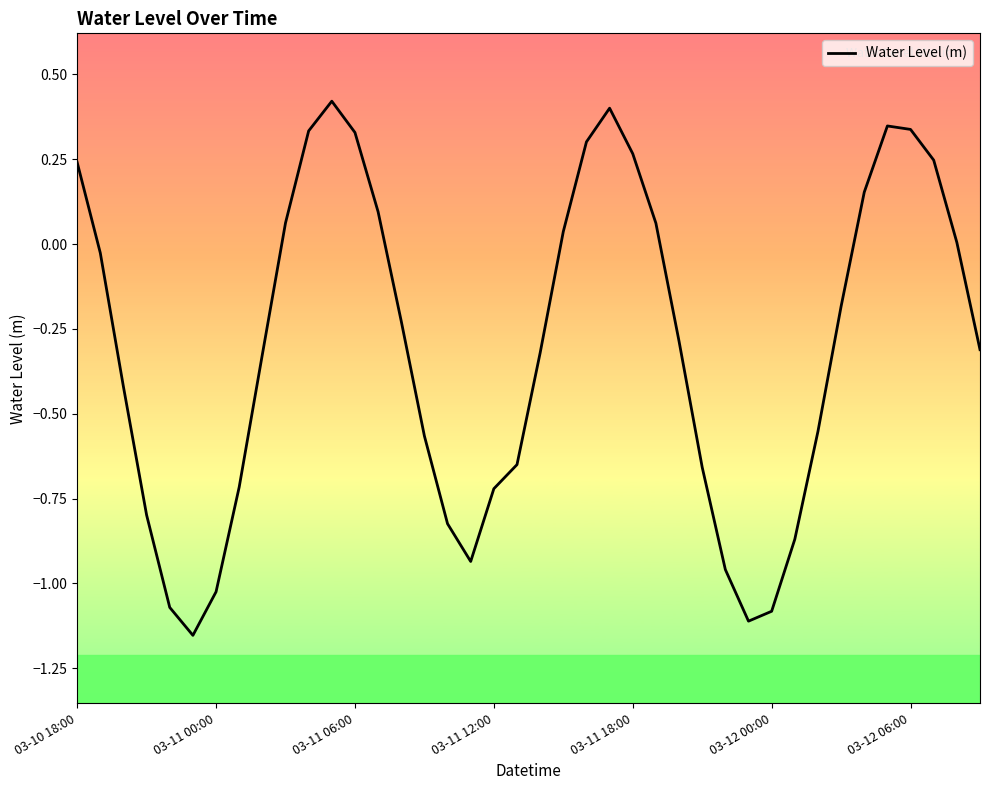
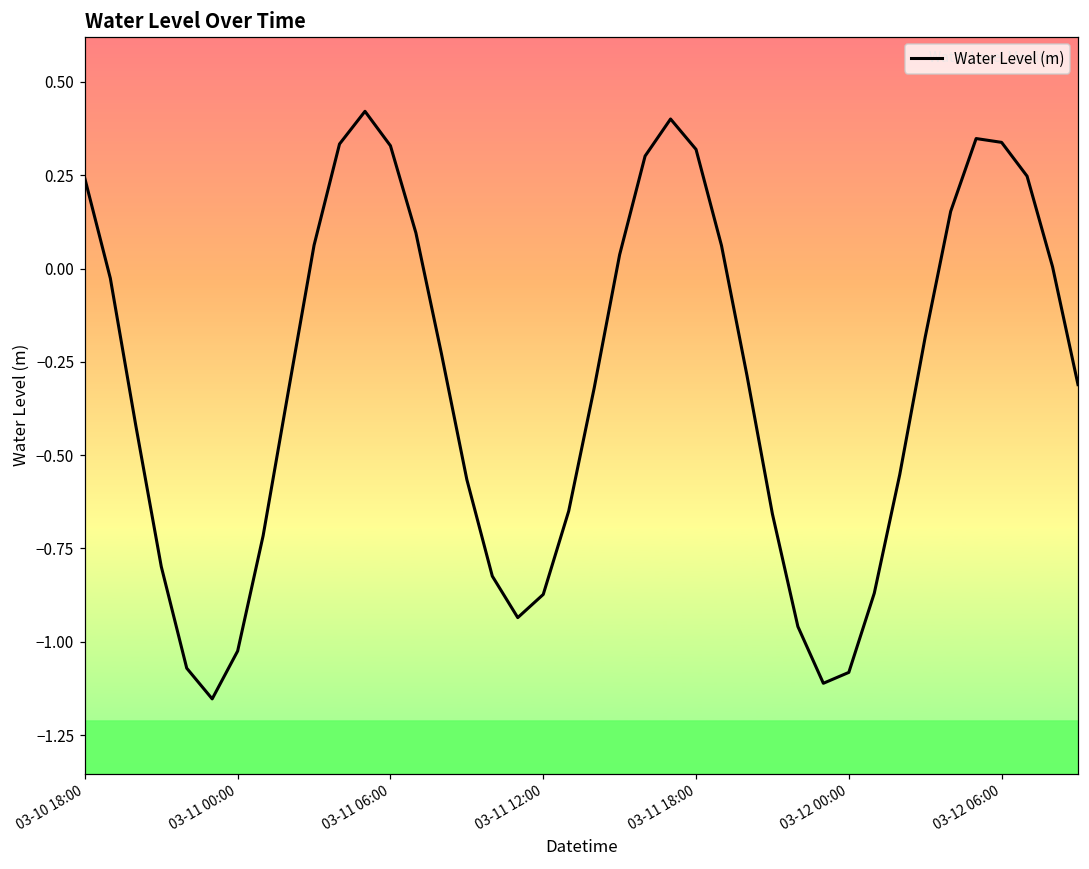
  {
    "03-10 18:00": 0.24,
    "03-11 00:00": -1.02,
    "03-11 06:00": 0.33,
-   "03-11 12:00": -0.72,
-   "03-11 18:00": 0.27,
+   "03-11 12:00": -0.87,
+   "03-11 18:00": 0.32,
    "03-12 00:00": -1.08,
    "03-12 06:00": 0.34
  }
